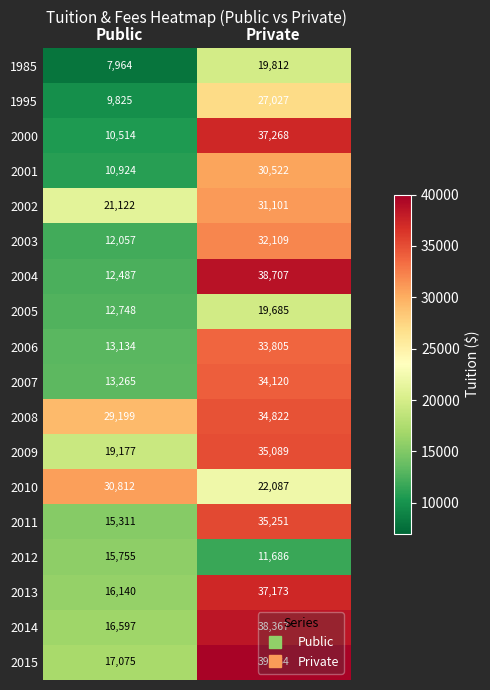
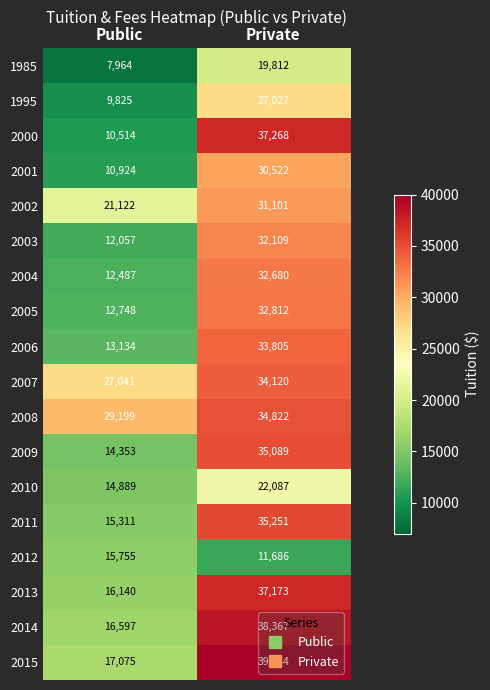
  {
    "1985": {
      "Public": "7,964",
      "Private": "19,812"
    },
    "1995": {
      "Public": "9,825",
      "Private": "27,027"
    },
    "2000": {
      "Public": "10,514",
      "Private": "37,268"
    },
    "2001": {
      "Public": "10,924",
      "Private": "30,522"
    },
    "2002": {
      "Public": "21,122",
      "Private": "31,101"
    },
    "2003": {
      "Public": "12,057",
      "Private": "32,109"
    },
    "2004": {
      "Public": "12,487",
-     "Private": "38,707"
+     "Private": "32,680"
    },
    "2005": {
      "Public": "12,748",
-     "Private": "19,685"
+     "Private": "32,812"
    },
    "2006": {
      "Public": "13,134",
      "Private": "33,805"
    },
    "2007": {
-     "Public": "13,265",
+     "Public": "27,041",
      "Private": "34,120"
    },
    "2008": {
      "Public": "29,199",
      "Private": "34,822"
    },
    "2009": {
-     "Public": "19,177",
+     "Public": "14,353",
      "Private": "35,089"
    },
    "2010": {
-     "Public": "30,812",
+     "Public": "14,889",
      "Private": "22,087"
    },
    "2011": {
      "Public": "15,311",
      "Private": "35,251"
    },
    "2012": {
      "Public": "15,755",
      "Private": "11,686"
    },
    "2013": {
      "Public": "16,140",
      "Private": "37,173"
    },
    "2014": {
      "Public": "16,597"
    },
    "2015": {
      "Public": "17,075"
    }
  }
